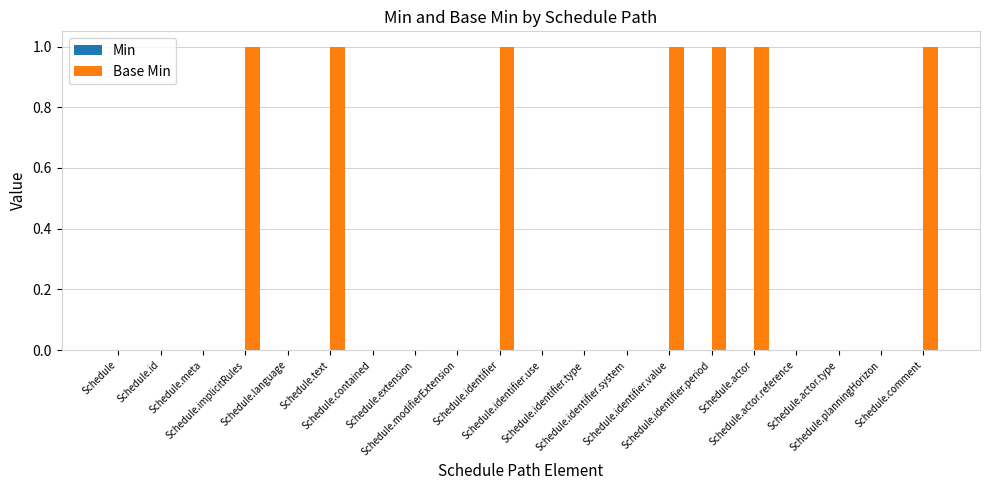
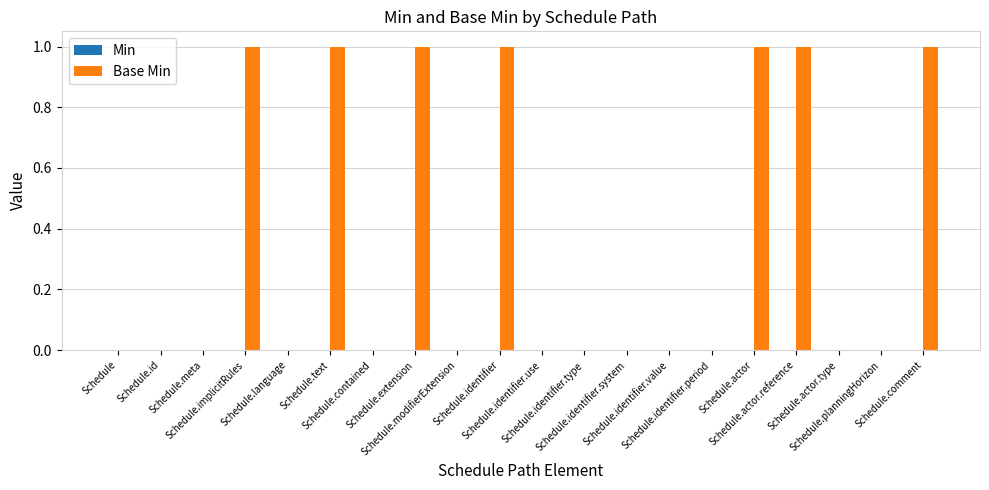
  {
    "Min": {
      "Schedule": 0,
      "Schedule.id": 0,
      "Schedule.meta": 0,
      "Schedule.implicitRules": 0,
      "Schedule.language": 0,
      "Schedule.text": 0,
      "Schedule.contained": 0,
      "Schedule.extension": 0,
      "Schedule.modifierExtension": 0,
      "Schedule.identifier": 0,
      "Schedule.identifier.use": 0,
      "Schedule.identifier.type": 0,
      "Schedule.identifier.system": 0,
      "Schedule.identifier.value": 0,
      "Schedule.identifier.period": 0,
      "Schedule.actor": 0,
      "Schedule.actor.reference": 0,
      "Schedule.actor.type": 0,
      "Schedule.planningHorizon": 0,
      "Schedule.comment": 0
    },
    "Base Min": {
      "Schedule": 0,
      "Schedule.id": 0,
      "Schedule.meta": 0,
      "Schedule.implicitRules": 1,
      "Schedule.language": 0,
      "Schedule.text": 1,
      "Schedule.contained": 0,
-     "Schedule.extension": 0,
+     "Schedule.extension": 1,
      "Schedule.modifierExtension": 0,
      "Schedule.identifier": 1,
      "Schedule.identifier.use": 0,
      "Schedule.identifier.type": 0,
      "Schedule.identifier.system": 0,
-     "Schedule.identifier.value": 1,
-     "Schedule.identifier.period": 1,
+     "Schedule.identifier.value": 0,
+     "Schedule.identifier.period": 0,
      "Schedule.actor": 1,
-     "Schedule.actor.reference": 0,
+     "Schedule.actor.reference": 1,
      "Schedule.actor.type": 0,
      "Schedule.planningHorizon": 0,
      "Schedule.comment": 1
    }
  }
